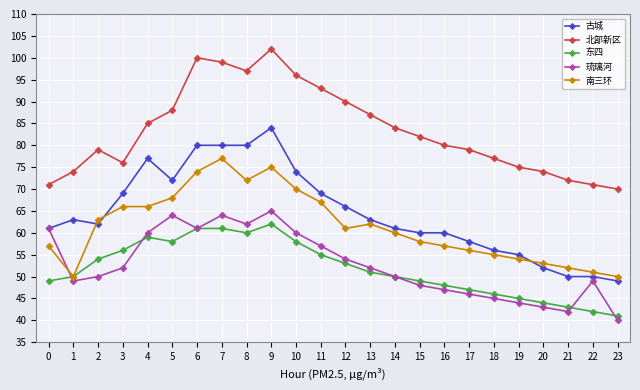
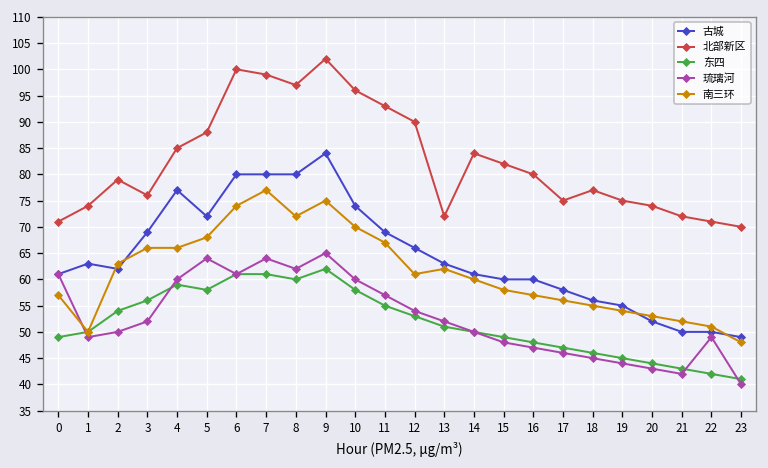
  {
    "古城": {
      "1": 63,
      "2": 62,
      "3": 69,
      "4": 77,
      "5": 72,
      "6": 80,
      "7": 80,
      "8": 80,
      "9": 84,
      "10": 74,
      "11": 69,
      "12": 66,
      "13": 63,
      "14": 61,
      "15": 60,
      "16": 60,
      "17": 58,
      "18": 56,
      "19": 55,
      "20": 52,
      "21": 50,
      "22": 50,
      "23": 49
    },
    "北部新区": {
      "0": 71,
      "1": 74,
      "2": 79,
      "3": 76,
      "4": 85,
      "5": 88,
      "6": 100,
      "7": 99,
      "8": 97,
      "9": 102,
      "10": 96,
      "11": 93,
      "12": 90,
-     "13": 87,
+     "13": 72,
      "14": 84,
      "15": 82,
      "16": 80,
-     "17": 79,
+     "17": 75,
      "18": 77,
      "19": 75,
      "20": 74,
      "21": 72,
      "22": 71,
      "23": 70
    },
    "东四": {
      "0": 49,
      "2": 54,
      "3": 56,
      "4": 59,
      "5": 58,
      "7": 61,
      "8": 60,
      "9": 62,
      "10": 58,
      "11": 55,
      "12": 53,
      "13": 51,
      "15": 49,
      "16": 48,
      "17": 47,
      "18": 46,
      "19": 45,
      "20": 44,
      "21": 43,
      "22": 42,
      "23": 41
    },
    "琉璃河": {
      "1": 49,
      "2": 50,
      "3": 52,
      "4": 60,
      "5": 64,
      "7": 64,
      "8": 62,
      "9": 65,
      "10": 60,
      "11": 57,
      "12": 54,
      "13": 52,
      "15": 48,
      "16": 47,
      "17": 46,
      "18": 45,
      "19": 44,
      "20": 43,
      "21": 42,
      "22": 49,
      "23": 40
    },
    "南三环": {
      "0": 57,
      "2": 63,
      "3": 66,
      "4": 66,
      "5": 68,
      "6": 74,
      "7": 77,
      "8": 72,
      "9": 75,
      "10": 70,
      "11": 67,
      "12": 61,
      "13": 62,
      "14": 60,
      "15": 58,
      "16": 57,
      "17": 56,
      "18": 55,
      "19": 54,
      "20": 53,
      "21": 52,
      "22": 51,
-     "23": 50
+     "23": 48
    }
  }
